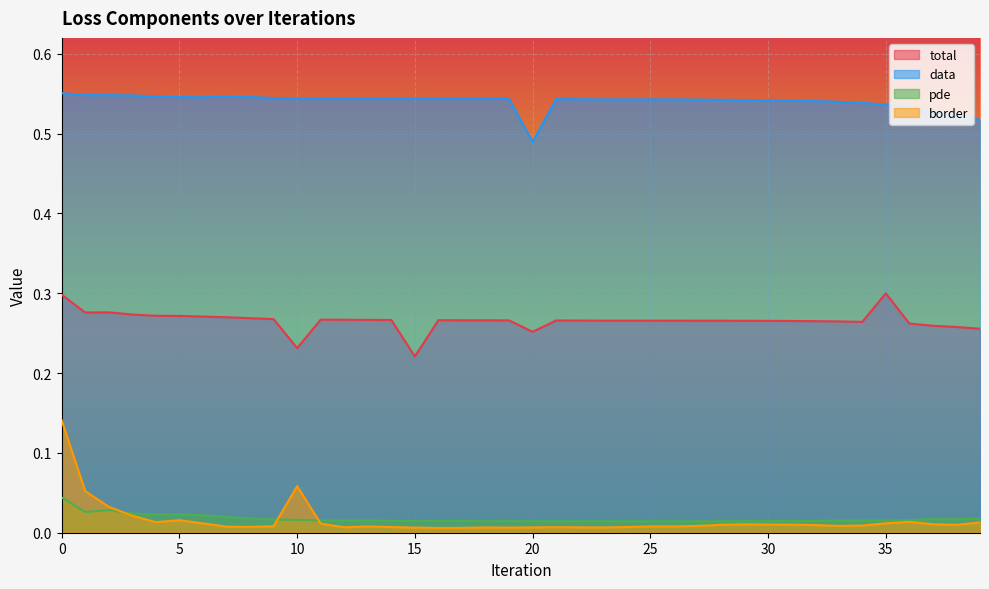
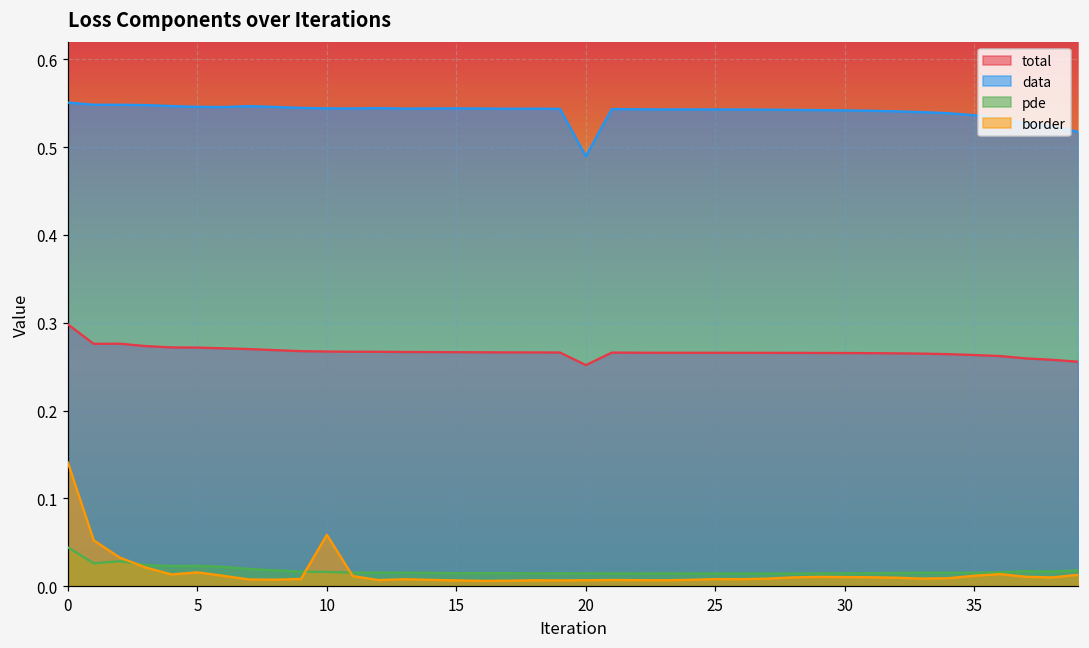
  {
    "total": {
      "0": 0.30,
      "5": 0.27,
-     "10": 0.23,
-     "15": 0.22,
+     "10": 0.27,
+     "15": 0.27,
      "20": 0.25,
      "25": 0.27,
      "30": 0.27,
-     "35": 0.30
+     "35": 0.26
    },
    "data": {
      "0": 0.55,
      "5": 0.55,
      "10": 0.54,
      "15": 0.54,
      "20": 0.49,
      "25": 0.54,
      "30": 0.54,
      "35": 0.54
    },
    "pde": {
      "0": 0.04,
      "5": 0.02,
      "10": 0.02,
      "15": 0.01,
      "20": 0.01,
      "25": 0.01,
      "30": 0.01,
      "35": 0.02
    },
    "border": {
      "0": 0.14,
      "5": 0.02,
      "10": 0.06,
      "15": 0.01,
      "20": 0.01,
      "25": 0.01,
      "30": 0.01,
      "35": 0.01
    }
  }
